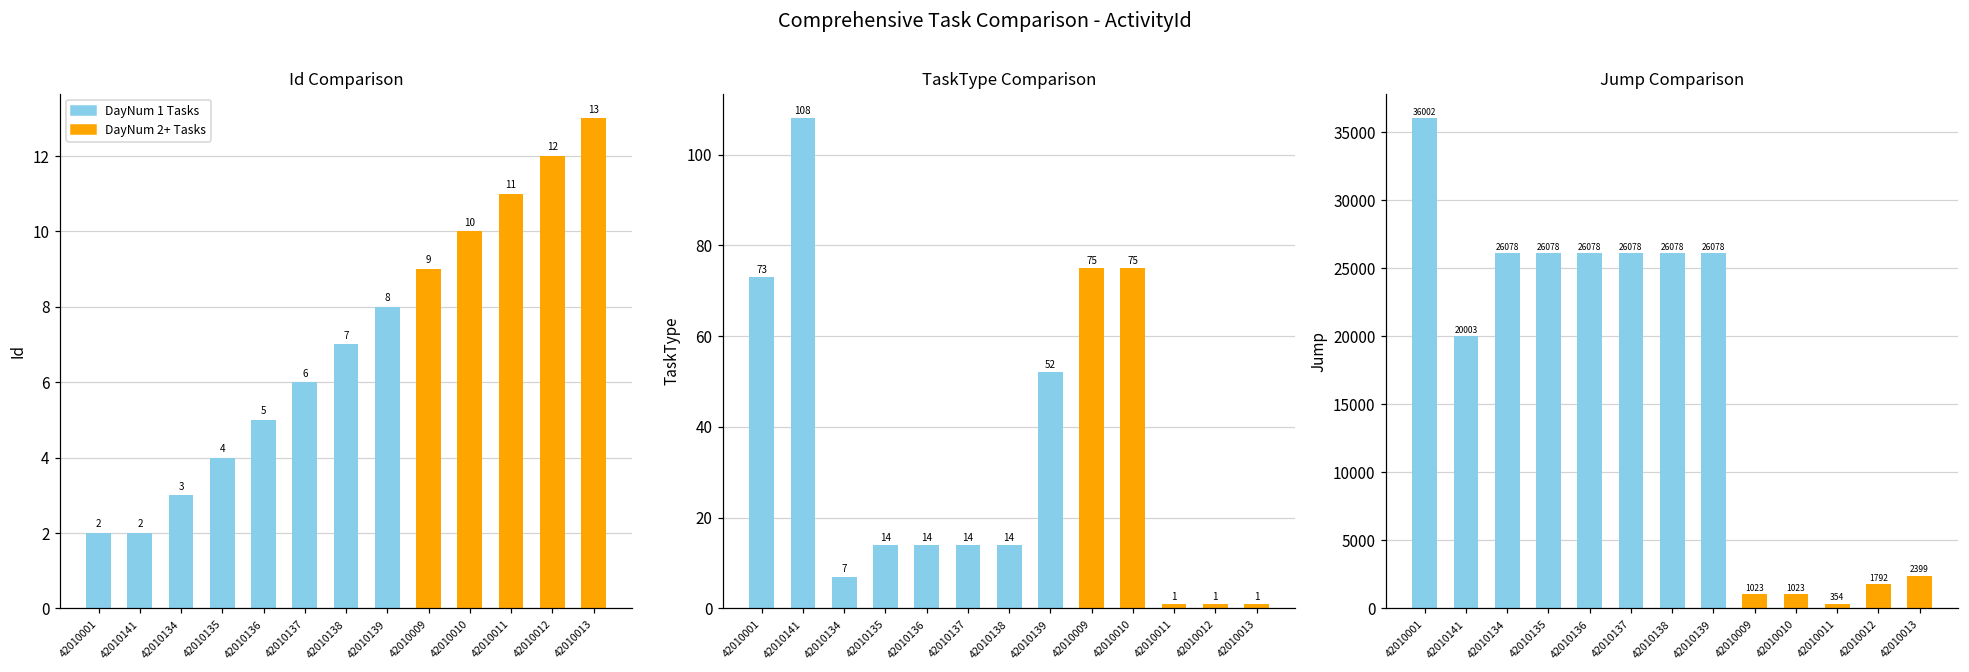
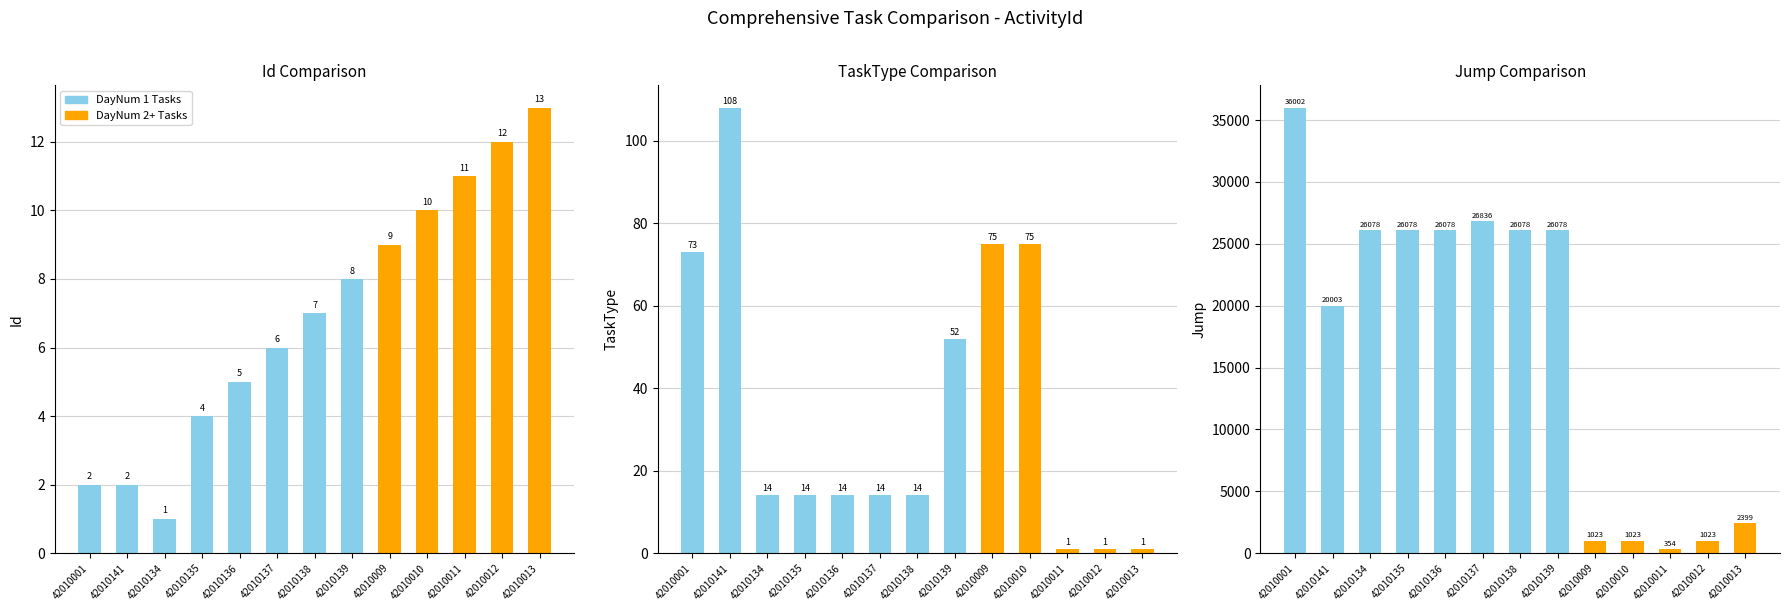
  {
    "Id Comparison": {
      "42010001": 2,
      "42010141": 2,
-     "42010134": 3,
+     "42010134": 1,
      "42010135": 4,
      "42010136": 5,
      "42010137": 6,
      "42010138": 7,
      "42010139": 8,
      "42010009": 9,
      "42010010": 10,
      "42010011": 11,
      "42010012": 12,
      "42010013": 13
    },
    "TaskType Comparison": {
      "42010001": 73,
      "42010141": 108,
-     "42010134": 7,
+     "42010134": 14,
      "42010135": 14,
      "42010136": 14,
      "42010137": 14,
      "42010138": 14,
      "42010139": 52,
      "42010009": 75,
      "42010010": 75,
      "42010011": 1,
      "42010012": 1,
      "42010013": 1
    },
    "Jump Comparison": {
      "42010001": 36002,
      "42010141": 20003,
      "42010134": 26078,
      "42010135": 26078,
      "42010136": 26078,
-     "42010137": 26078,
+     "42010137": 26836,
      "42010138": 26078,
      "42010139": 26078,
      "42010009": 1023,
      "42010010": 1023,
      "42010011": 354,
-     "42010012": 1792,
+     "42010012": 1023,
      "42010013": 2399
    }
  }
